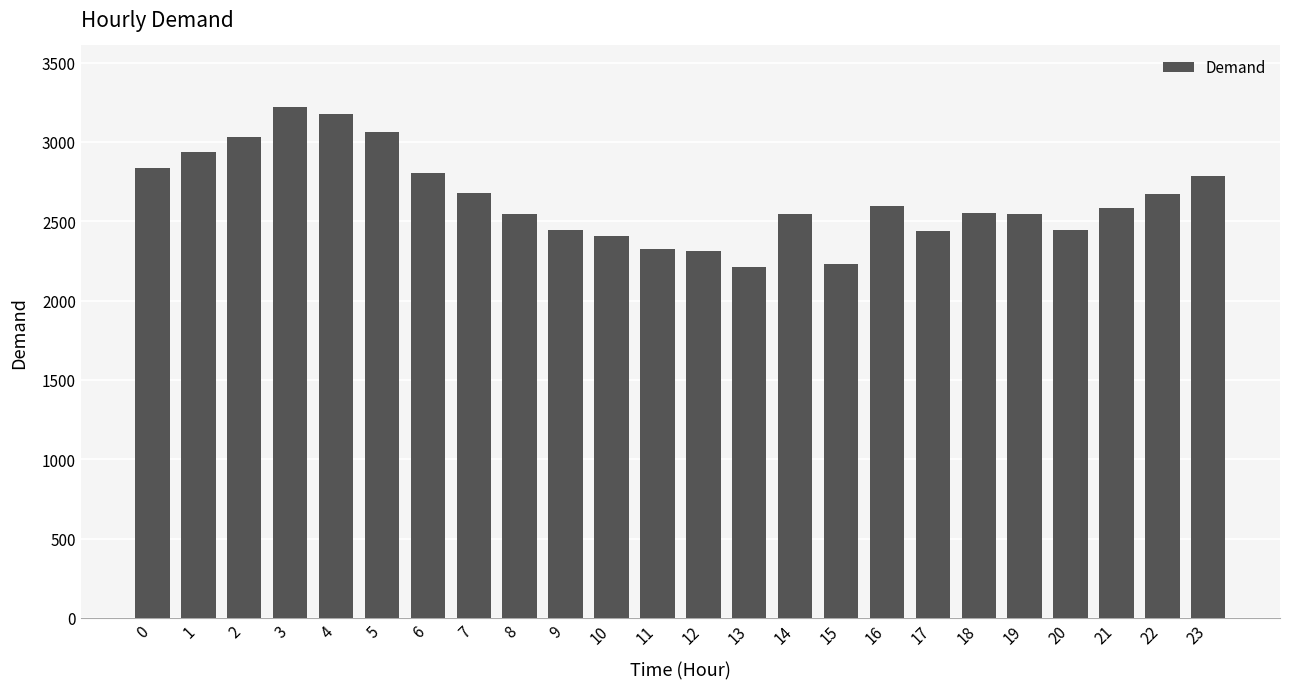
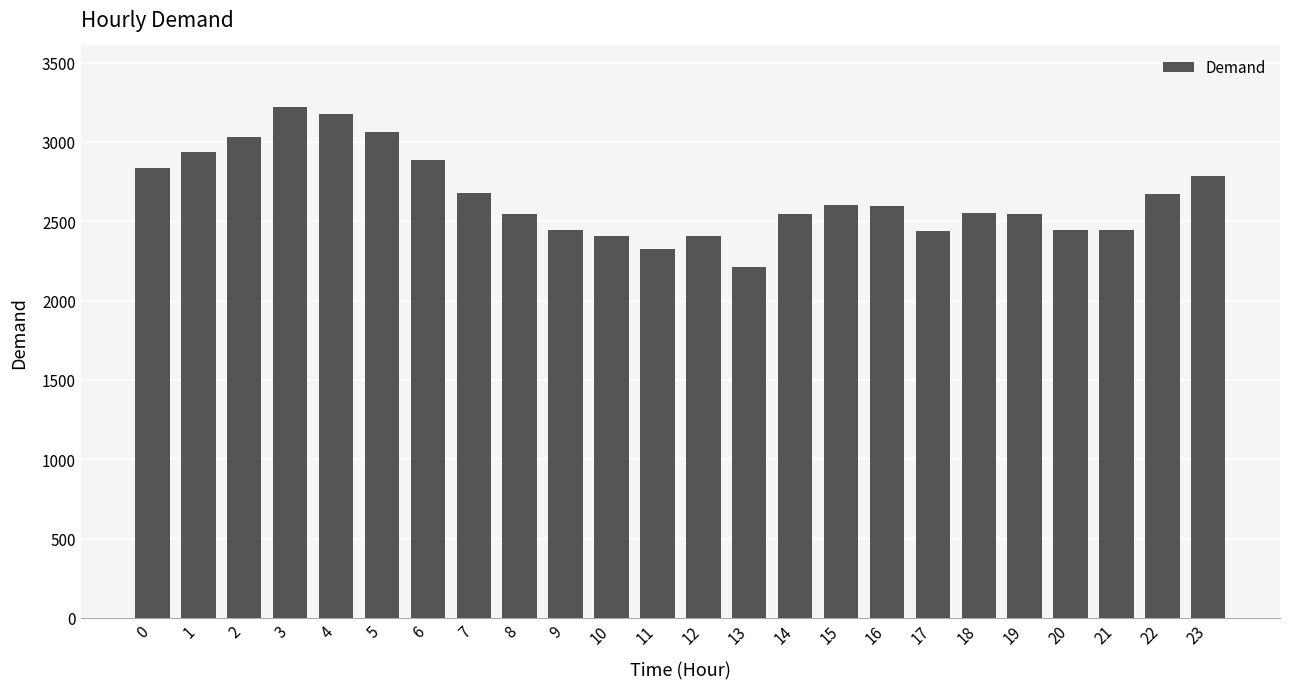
  {
    "0": 2840,
    "1": 2940,
    "2": 3030,
    "3": 3220,
    "4": 3180,
    "5": 3060,
-   "6": 2810,
+   "6": 2890,
    "7": 2680,
    "8": 2550,
    "9": 2440,
    "10": 2410,
    "11": 2330,
-   "12": 2310,
+   "12": 2410,
    "13": 2210,
    "14": 2550,
-   "15": 2230,
+   "15": 2600,
    "16": 2600,
    "17": 2440,
    "18": 2560,
    "19": 2550,
    "20": 2440,
-   "21": 2580,
+   "21": 2450,
    "22": 2670,
    "23": 2790
  }
